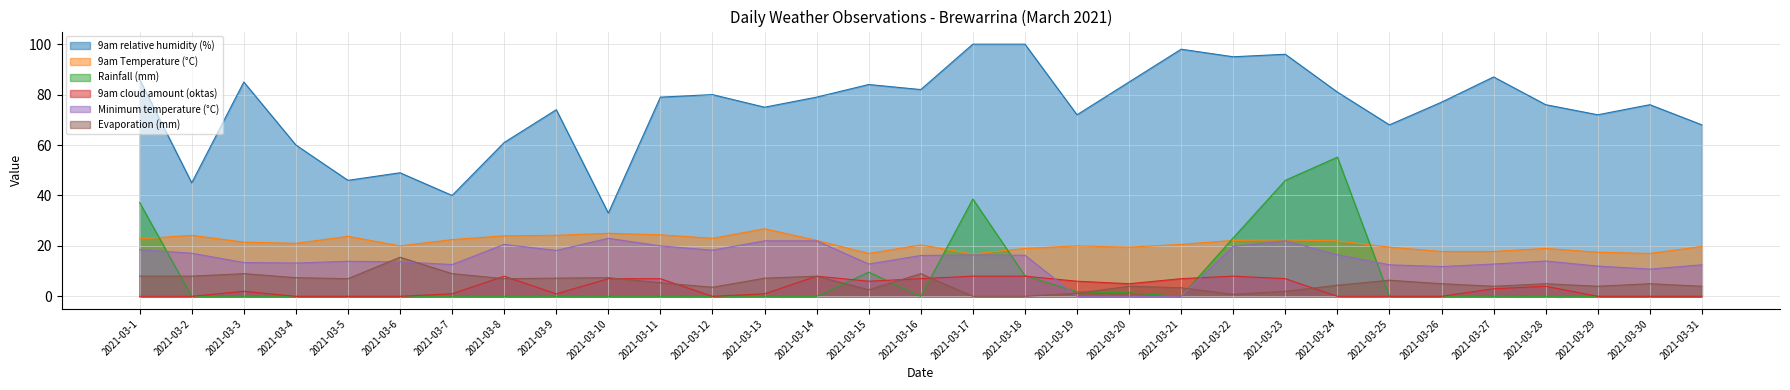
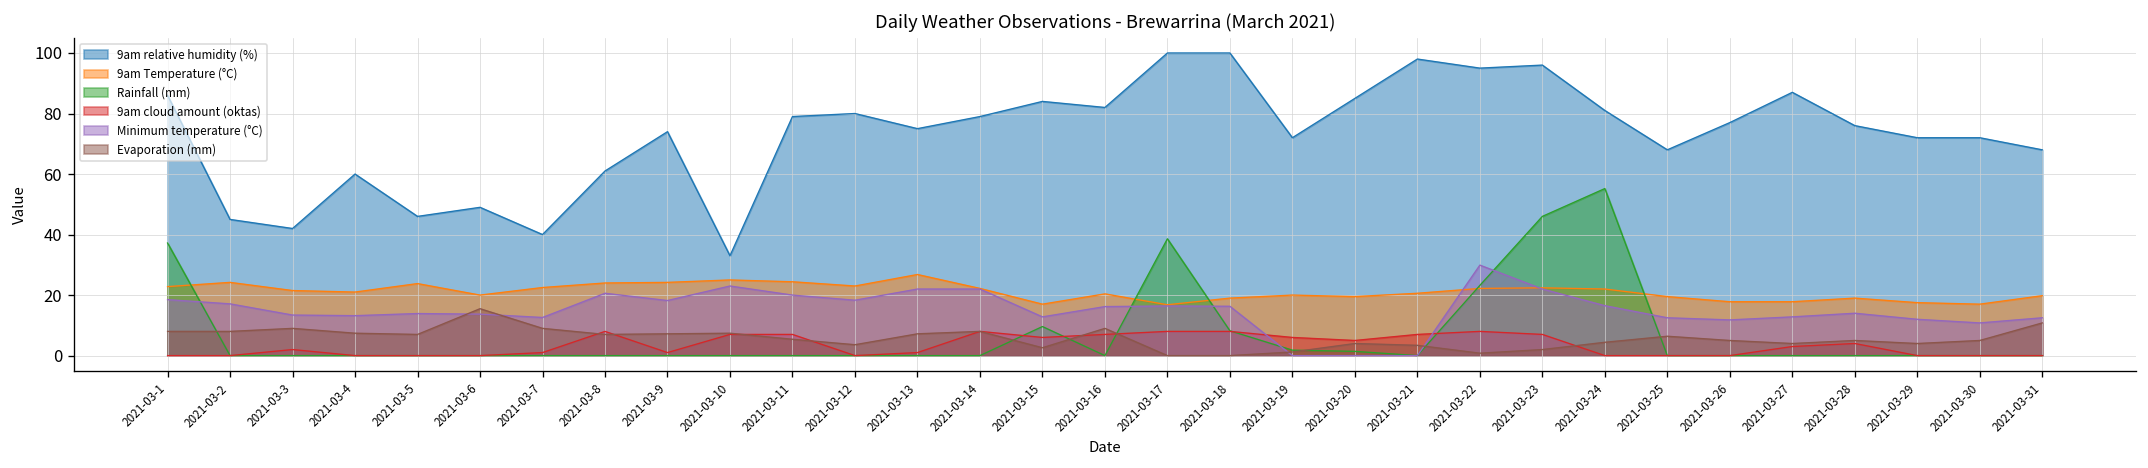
  {
    "9am relative humidity (%)": {
      "2021-03-2": 45,
-     "2021-03-3": 85,
+     "2021-03-3": 42,
      "2021-03-4": 60,
      "2021-03-5": 46,
      "2021-03-6": 49,
      "2021-03-7": 40,
      "2021-03-8": 61,
      "2021-03-9": 74,
      "2021-03-10": 33,
      "2021-03-11": 79,
      "2021-03-12": 80,
      "2021-03-13": 75,
      "2021-03-14": 79,
      "2021-03-15": 84,
      "2021-03-16": 82,
      "2021-03-17": 100,
      "2021-03-18": 100,
      "2021-03-19": 72,
      "2021-03-20": 85,
      "2021-03-21": 98,
      "2021-03-22": 95,
      "2021-03-23": 96,
      "2021-03-24": 81,
      "2021-03-25": 68,
      "2021-03-26": 77,
      "2021-03-27": 87,
      "2021-03-28": 76,
      "2021-03-29": 72,
-     "2021-03-30": 76,
+     "2021-03-30": 72,
      "2021-03-31": 68
    },
    "9am Temperature (°C)": {
      "2021-03-1": 23,
      "2021-03-2": 24,
      "2021-03-3": 22,
      "2021-03-4": 21,
      "2021-03-5": 24,
      "2021-03-6": 20,
      "2021-03-7": 23,
      "2021-03-8": 24,
      "2021-03-9": 24,
      "2021-03-10": 25,
      "2021-03-11": 24,
      "2021-03-12": 23,
      "2021-03-13": 27,
      "2021-03-15": 17,
      "2021-03-16": 20,
      "2021-03-18": 19,
      "2021-03-19": 20,
      "2021-03-20": 20,
      "2021-03-21": 21,
      "2021-03-22": 22,
      "2021-03-24": 22,
      "2021-03-25": 20,
      "2021-03-26": 18,
      "2021-03-27": 18,
      "2021-03-28": 19,
      "2021-03-29": 18,
      "2021-03-30": 17,
      "2021-03-31": 20
    },
    "Rainfall (mm)": {
      "2021-03-1": 37,
      "2021-03-3": 0,
      "2021-03-8": 0,
      "2021-03-10": 0,
      "2021-03-11": 0,
      "2021-03-14": 0,
      "2021-03-15": 10,
      "2021-03-16": 0,
      "2021-03-17": 39,
      "2021-03-20": 1,
      "2021-03-22": 23,
      "2021-03-23": 46,
      "2021-03-24": 55,
      "2021-03-27": 0,
      "2021-03-28": 0
    },
    "9am cloud amount (oktas)": {
      "2021-03-1": 0,
      "2021-03-3": 2,
      "2021-03-11": 7,
      "2021-03-15": 6,
      "2021-03-16": 7,
      "2021-03-17": 8,
      "2021-03-19": 6,
      "2021-03-21": 7,
      "2021-03-22": 8,
      "2021-03-23": 7,
      "2021-03-24": 0,
      "2021-03-27": 3
    },
    "Minimum temperature (°C)": {
      "2021-03-1": 19,
      "2021-03-2": 17,
      "2021-03-3": 13,
      "2021-03-4": 13,
      "2021-03-5": 14,
      "2021-03-6": 14,
      "2021-03-7": 13,
      "2021-03-8": 21,
      "2021-03-9": 18,
      "2021-03-10": 23,
      "2021-03-11": 20,
      "2021-03-12": 18,
      "2021-03-13": 22,
      "2021-03-15": 13,
      "2021-03-16": 16,
      "2021-03-18": 16,
      "2021-03-19": 0,
      "2021-03-20": 0,
-     "2021-03-22": 20,
+     "2021-03-22": 30,
      "2021-03-24": 17,
      "2021-03-25": 13,
      "2021-03-26": 12,
      "2021-03-27": 13,
      "2021-03-28": 14,
      "2021-03-29": 12,
      "2021-03-30": 11,
      "2021-03-31": 13
    },
    "Evaporation (mm)": {
      "2021-03-1": 8,
      "2021-03-2": 8,
      "2021-03-3": 9,
      "2021-03-4": 7,
      "2021-03-5": 7,
      "2021-03-6": 16,
      "2021-03-7": 9,
      "2021-03-9": 7,
      "2021-03-11": 5,
      "2021-03-12": 4,
      "2021-03-13": 7,
      "2021-03-15": 3,
      "2021-03-16": 9,
      "2021-03-17": 0,
      "2021-03-18": 0,
      "2021-03-21": 3,
      "2021-03-22": 1,
      "2021-03-23": 2,
      "2021-03-24": 4,
      "2021-03-25": 6,
      "2021-03-26": 5,
      "2021-03-27": 4,
      "2021-03-29": 4,
      "2021-03-30": 5,
-     "2021-03-31": 4
+     "2021-03-31": 11
    }
  }
